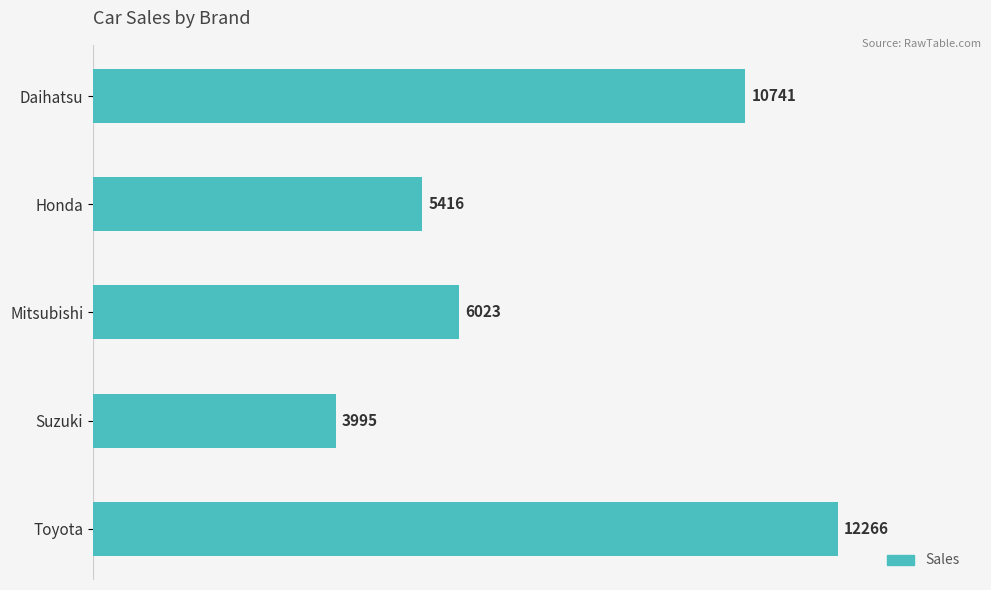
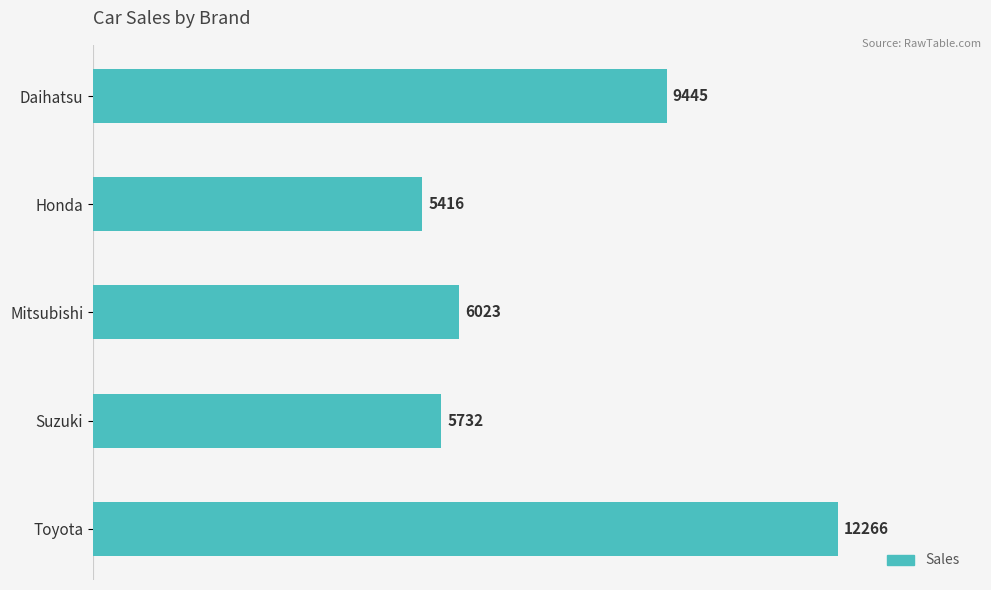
  {
-   "Daihatsu": 10741,
+   "Daihatsu": 9445,
    "Honda": 5416,
    "Mitsubishi": 6023,
-   "Suzuki": 3995,
+   "Suzuki": 5732,
    "Toyota": 12266
  }
